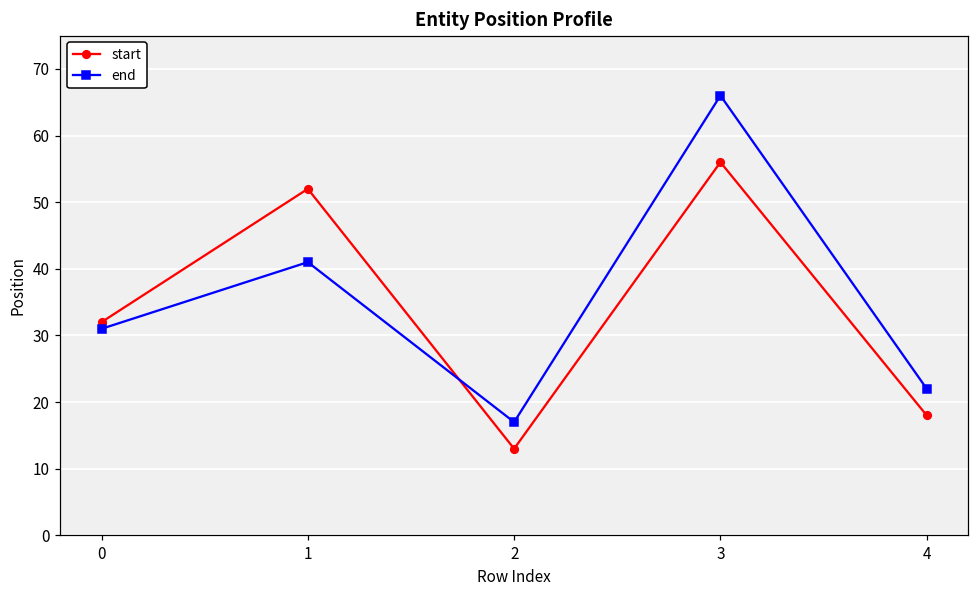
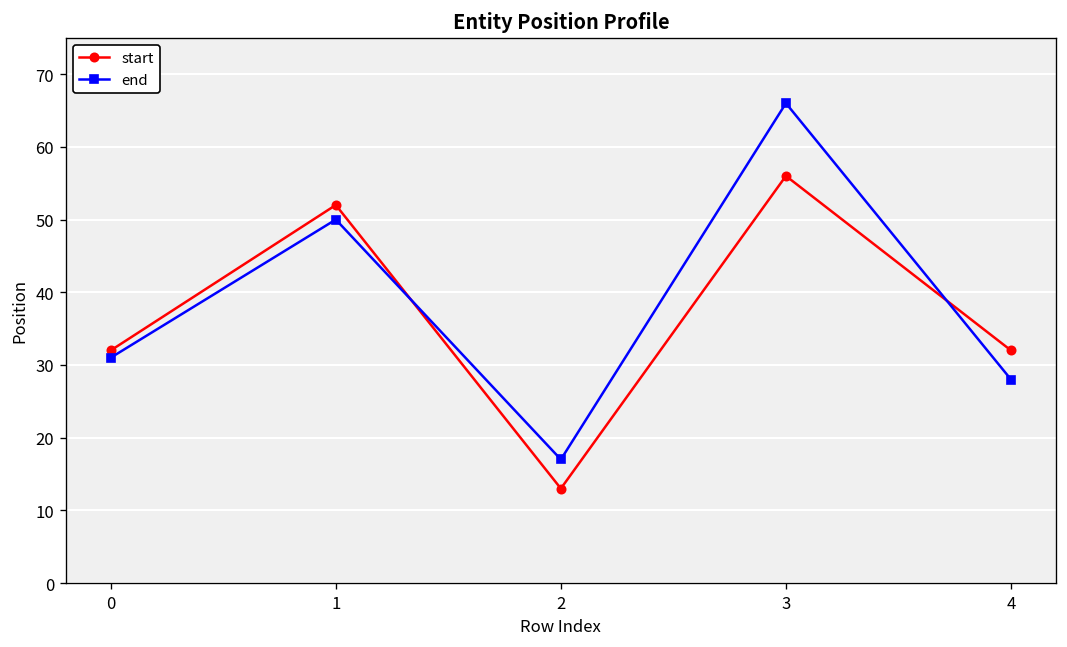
  {
    "start": {
      "0": 32,
      "1": 52,
      "2": 13,
      "3": 56,
-     "4": 18
+     "4": 32
    },
    "end": {
      "0": 31,
-     "1": 41,
+     "1": 50,
      "2": 17,
      "3": 66,
-     "4": 22
+     "4": 28
    }
  }
